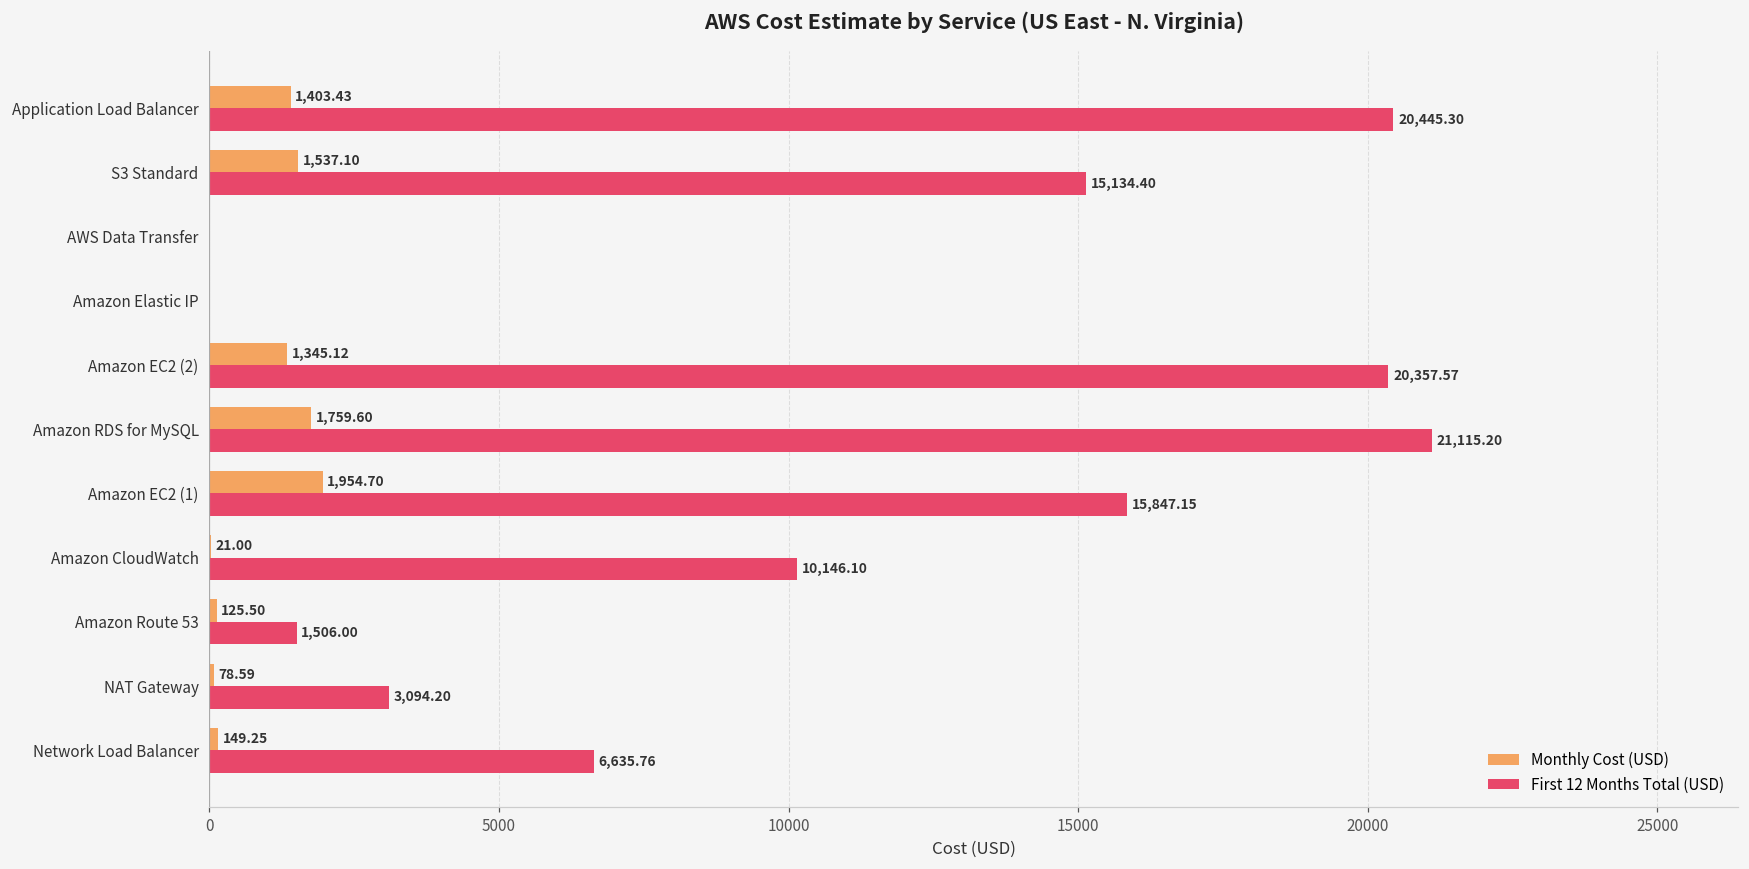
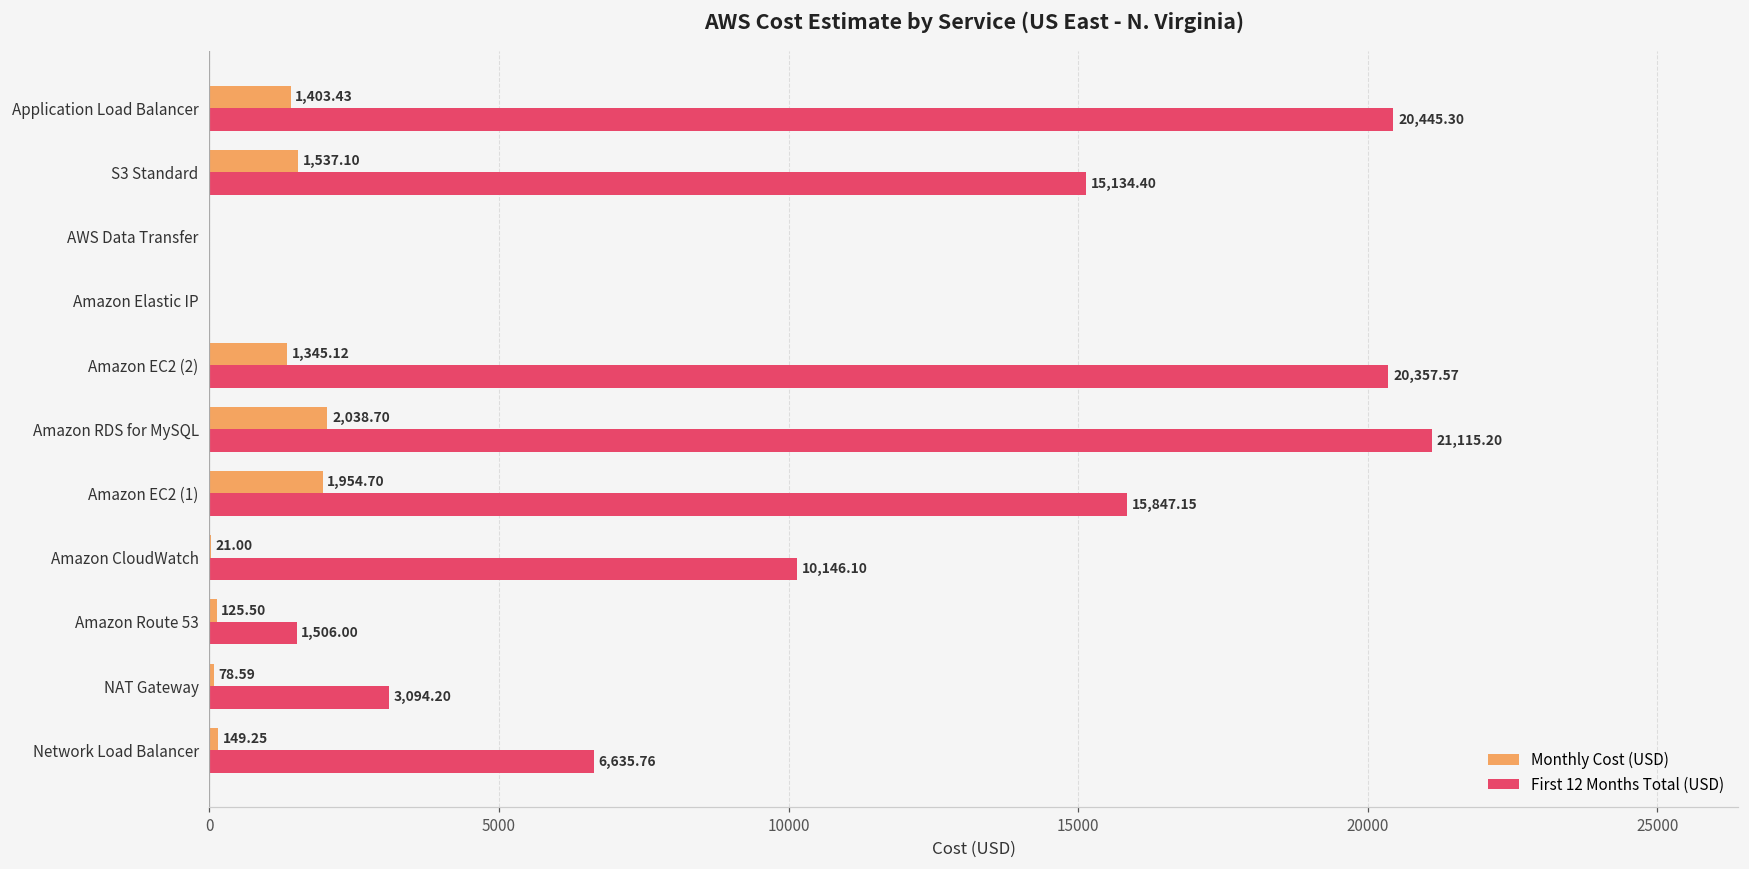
  {
    "Monthly Cost (USD)": {
      "Application Load Balancer": "1,403.43",
      "S3 Standard": "1,537.10",
      "Amazon EC2 (2)": "1,345.12",
-     "Amazon RDS for MySQL": "1,759.60",
+     "Amazon RDS for MySQL": "2,038.70",
      "Amazon EC2 (1)": "1,954.70",
      "Amazon CloudWatch": "21.00",
      "Amazon Route 53": "125.50",
      "NAT Gateway": "78.59",
      "Network Load Balancer": "149.25"
    },
    "First 12 Months Total (USD)": {
      "Application Load Balancer": "20,445.30",
      "S3 Standard": "15,134.40",
      "Amazon EC2 (2)": "20,357.57",
      "Amazon RDS for MySQL": "21,115.20",
      "Amazon EC2 (1)": "15,847.15",
      "Amazon CloudWatch": "10,146.10",
      "Amazon Route 53": "1,506.00",
      "NAT Gateway": "3,094.20",
      "Network Load Balancer": "6,635.76"
    }
  }
